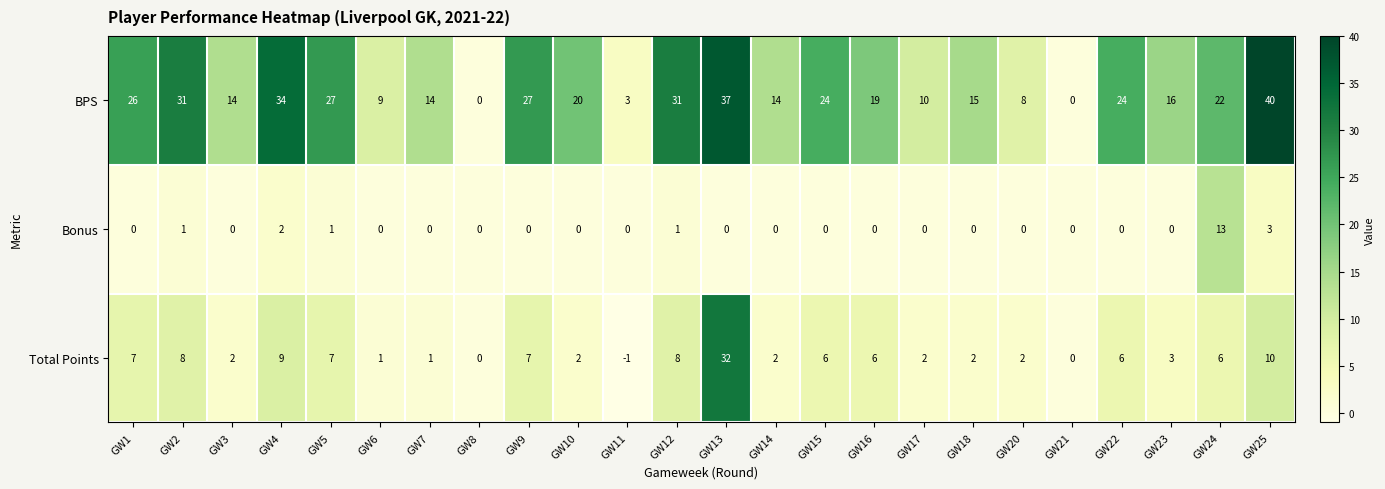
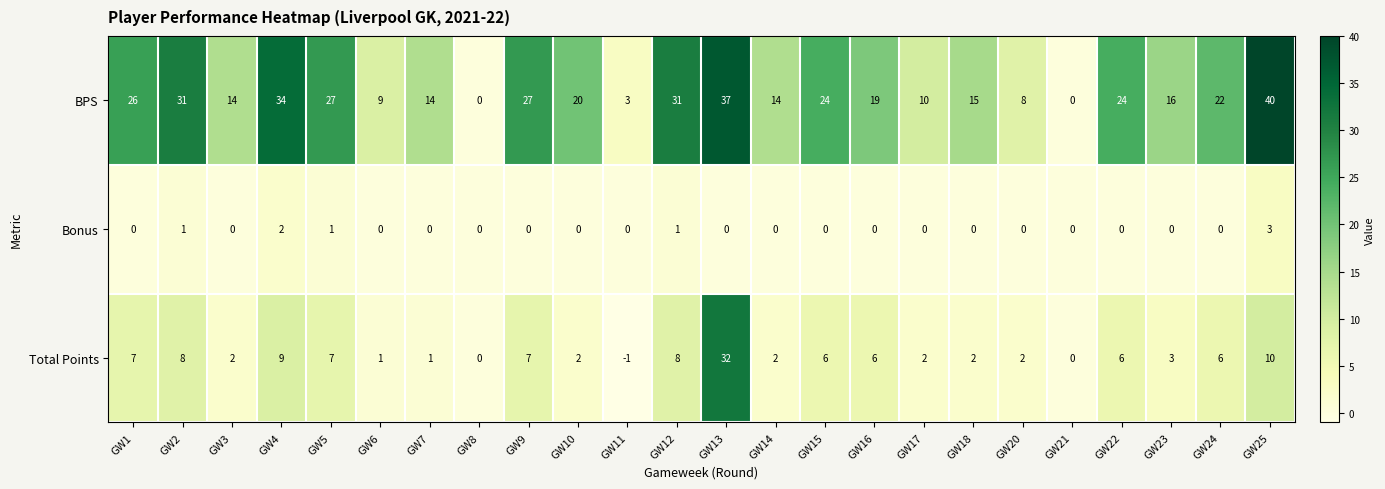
  {
    "BPS": {
      "GW1": 26,
      "GW2": 31,
      "GW3": 14,
      "GW4": 34,
      "GW5": 27,
      "GW6": 9,
      "GW7": 14,
      "GW8": 0,
      "GW9": 27,
      "GW10": 20,
      "GW11": 3,
      "GW12": 31,
      "GW13": 37,
      "GW14": 14,
      "GW15": 24,
      "GW16": 19,
      "GW17": 10,
      "GW18": 15,
      "GW20": 8,
      "GW21": 0,
      "GW22": 24,
      "GW23": 16,
      "GW24": 22,
      "GW25": 40
    },
    "Bonus": {
      "GW1": 0,
      "GW2": 1,
      "GW3": 0,
      "GW4": 2,
      "GW5": 1,
      "GW6": 0,
      "GW7": 0,
      "GW8": 0,
      "GW9": 0,
      "GW10": 0,
      "GW11": 0,
      "GW12": 1,
      "GW13": 0,
      "GW14": 0,
      "GW15": 0,
      "GW16": 0,
      "GW17": 0,
      "GW18": 0,
      "GW20": 0,
      "GW21": 0,
      "GW22": 0,
      "GW23": 0,
-     "GW24": 13,
+     "GW24": 0,
      "GW25": 3
    },
    "Total Points": {
      "GW1": 7,
      "GW2": 8,
      "GW3": 2,
      "GW4": 9,
      "GW5": 7,
      "GW6": 1,
      "GW7": 1,
      "GW8": 0,
      "GW9": 7,
      "GW10": 2,
      "GW11": -1,
      "GW12": 8,
      "GW13": 32,
      "GW14": 2,
      "GW15": 6,
      "GW16": 6,
      "GW17": 2,
      "GW18": 2,
      "GW20": 2,
      "GW21": 0,
      "GW22": 6,
      "GW23": 3,
      "GW24": 6,
      "GW25": 10
    }
  }
